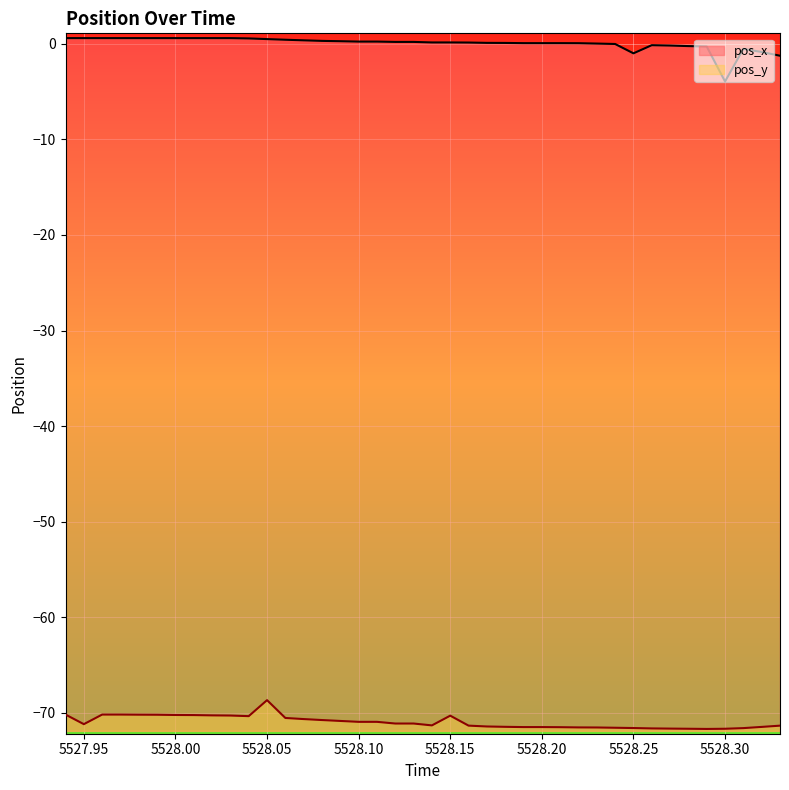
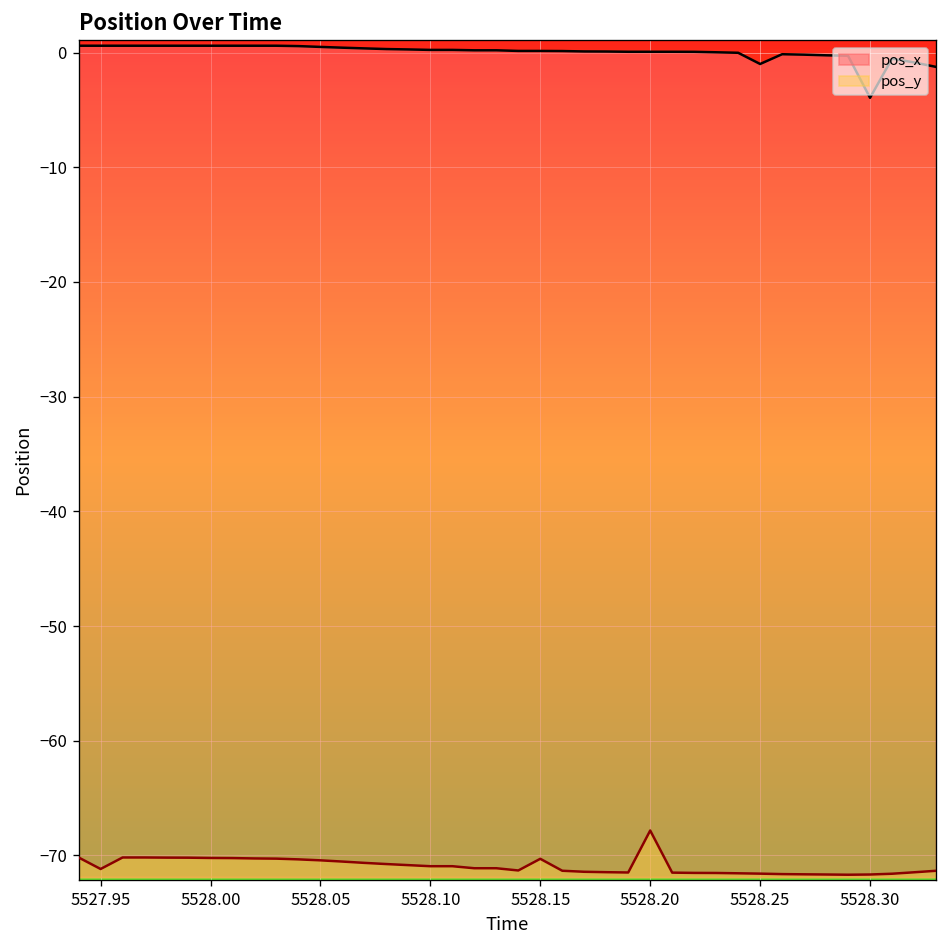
  {
    "pos_x": {
      "5527.95": 1,
      "5528.00": 1,
      "5528.05": 0,
      "5528.10": 0,
      "5528.15": 0,
      "5528.20": 0,
      "5528.25": -1
    },
    "pos_y": {
      "5527.95": -71,
      "5528.00": -70,
-     "5528.05": -69,
+     "5528.05": -70,
      "5528.10": -71,
      "5528.15": -70,
-     "5528.20": -71,
+     "5528.20": -68,
      "5528.25": -72,
      "5528.30": -72
    }
  }
